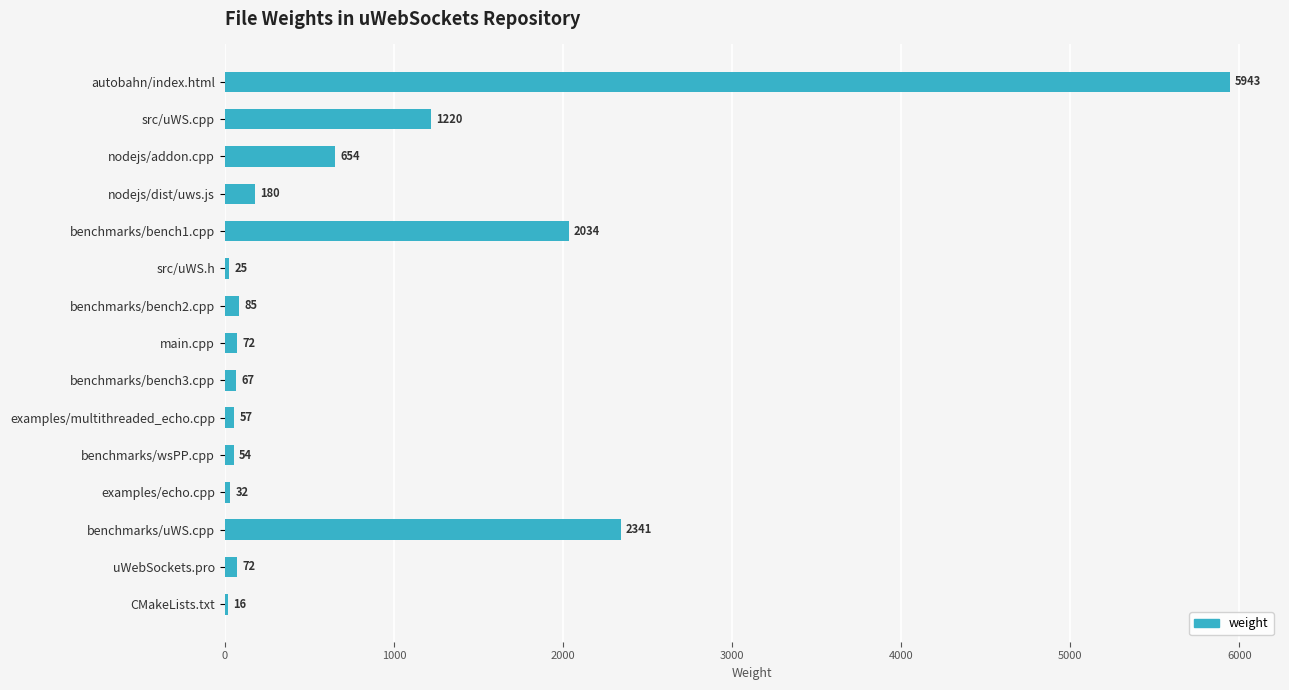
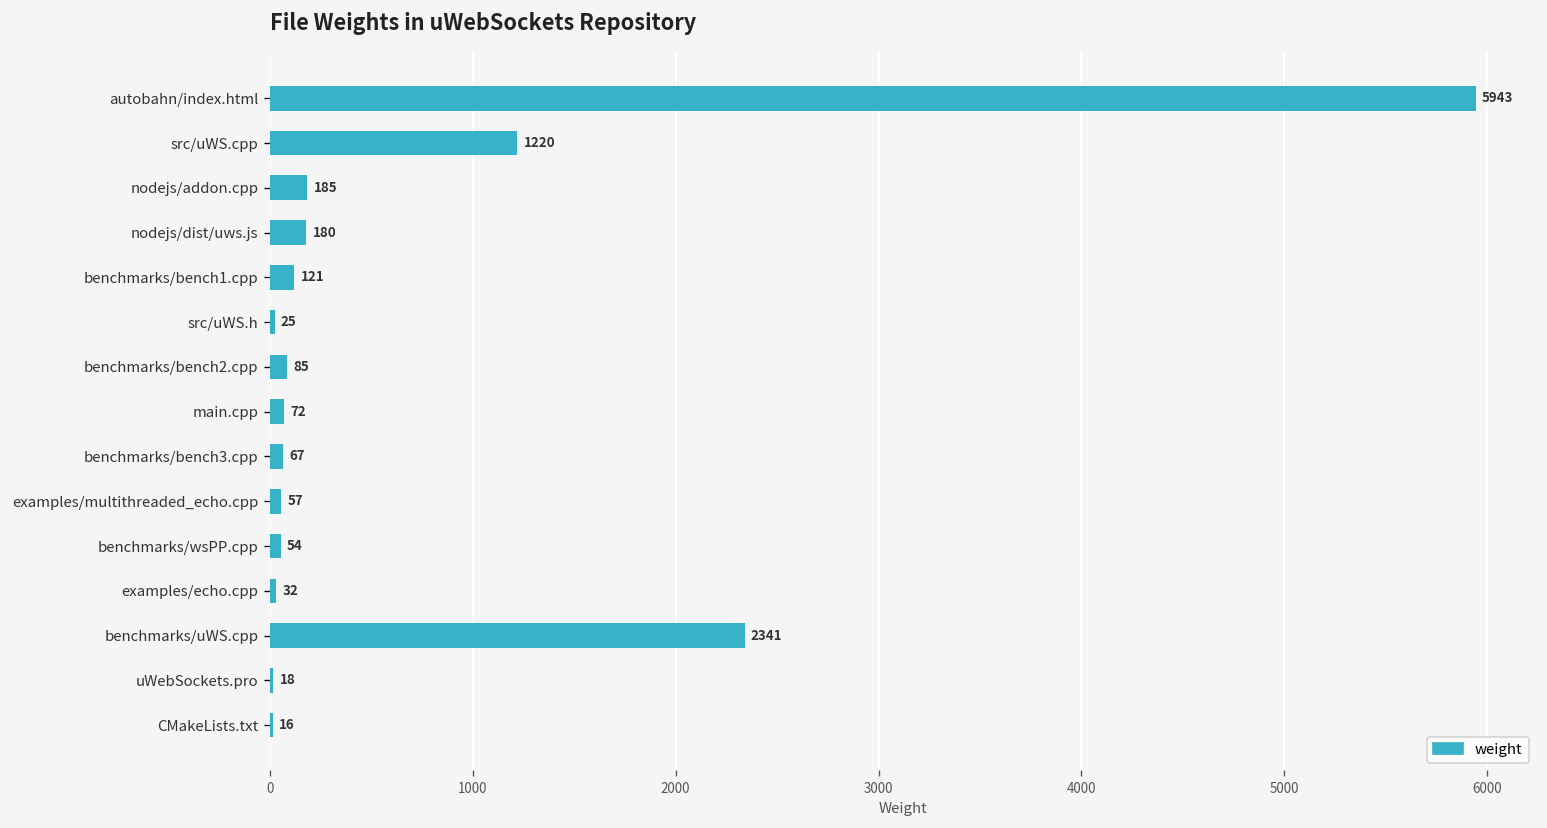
  {
    "autobahn/index.html": 5943,
    "src/uWS.cpp": 1220,
-   "nodejs/addon.cpp": 654,
+   "nodejs/addon.cpp": 185,
    "nodejs/dist/uws.js": 180,
-   "benchmarks/bench1.cpp": 2034,
+   "benchmarks/bench1.cpp": 121,
    "src/uWS.h": 25,
    "benchmarks/bench2.cpp": 85,
    "main.cpp": 72,
    "benchmarks/bench3.cpp": 67,
    "examples/multithreaded_echo.cpp": 57,
    "benchmarks/wsPP.cpp": 54,
    "examples/echo.cpp": 32,
    "benchmarks/uWS.cpp": 2341,
-   "uWebSockets.pro": 72,
+   "uWebSockets.pro": 18,
    "CMakeLists.txt": 16
  }
